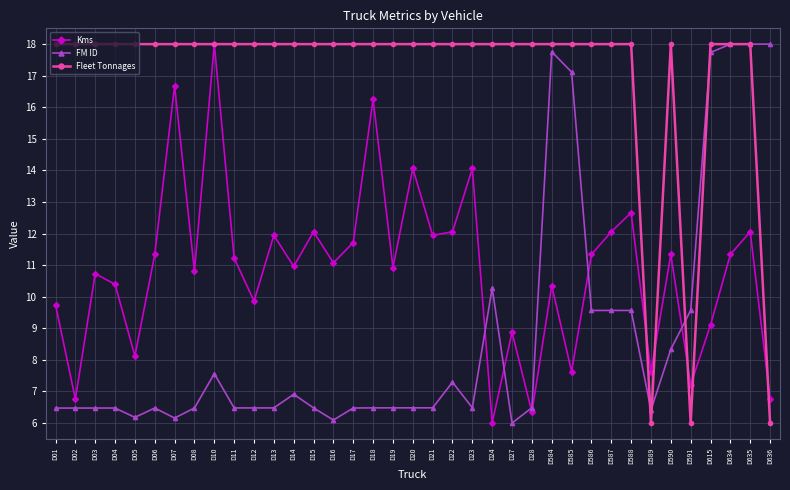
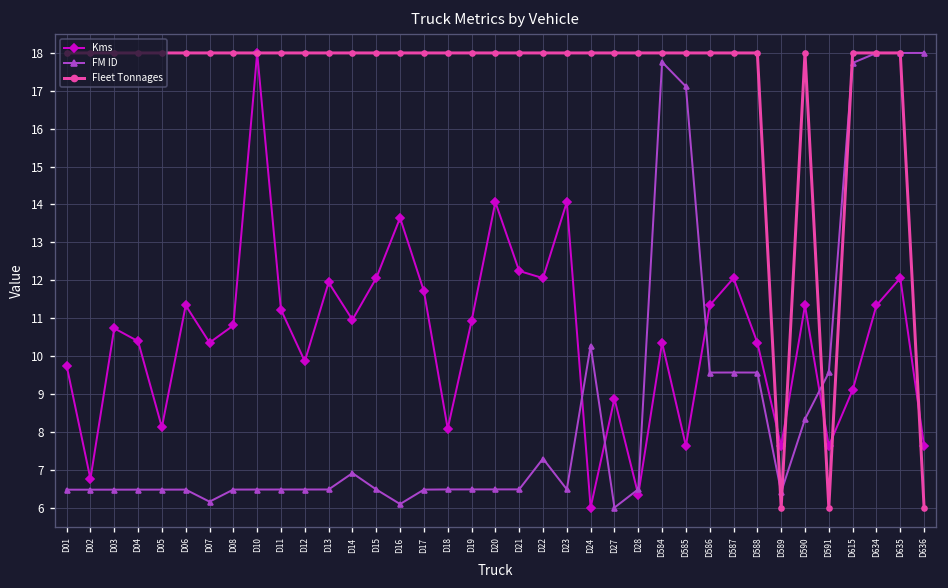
  {
    "Kms": {
      "D01": 9.7,
      "D02": 6.8,
      "D03": 10.7,
      "D04": 10.4,
      "D05": 8.1,
      "D06": 11.3,
-     "D07": 16.7,
+     "D07": 10.4,
      "D08": 10.8,
      "D11": 11.2,
      "D12": 9.9,
      "D13": 11.9,
      "D14": 11.0,
      "D15": 12.1,
-     "D16": 11.1,
+     "D16": 13.6,
      "D17": 11.7,
-     "D18": 16.3,
+     "D18": 8.1,
      "D19": 10.9,
      "D20": 14.1,
-     "D21": 11.9,
+     "D21": 12.2,
      "D22": 12.1,
      "D23": 14.1,
      "D24": 6.0,
      "D27": 8.9,
      "D28": 6.3,
      "D584": 10.4,
      "D585": 7.6,
      "D586": 11.3,
      "D587": 12.1,
-     "D588": 12.7,
+     "D588": 10.4,
      "D589": 7.6,
      "D590": 11.3,
-     "D591": 7.2,
+     "D591": 7.6,
      "D615": 9.1,
      "D634": 11.3,
      "D635": 12.1,
-     "D636": 6.8
+     "D636": 7.6
    },
    "FM ID": {
      "D01": 6.5,
      "D02": 6.5,
      "D03": 6.5,
      "D04": 6.5,
-     "D05": 6.2,
+     "D05": 6.5,
      "D06": 6.5,
      "D07": 6.2,
      "D08": 6.5,
-     "D10": 7.6,
+     "D10": 6.5,
      "D11": 6.5,
      "D12": 6.5,
      "D13": 6.5,
      "D14": 6.9,
      "D15": 6.5,
      "D16": 6.1,
      "D17": 6.5,
      "D18": 6.5,
      "D19": 6.5,
      "D20": 6.5,
      "D21": 6.5,
      "D22": 7.3,
      "D23": 6.5,
      "D24": 10.3,
      "D27": 6.0,
      "D28": 6.5,
      "D584": 17.8,
      "D585": 17.1,
      "D586": 9.6,
      "D587": 9.6,
      "D588": 9.6,
      "D589": 6.4,
      "D590": 8.3,
      "D591": 9.6,
      "D615": 17.7,
      "D636": 18.0
    },
    "Fleet Tonnages": {
      "D06": 18.0,
      "D07": 18.0,
      "D08": 18.0,
      "D11": 18.0,
      "D12": 18.0,
      "D13": 18.0,
      "D14": 18.0,
      "D15": 18.0,
      "D16": 18.0,
      "D17": 18.0,
      "D18": 18.0,
      "D19": 18.0,
      "D20": 18.0,
      "D21": 18.0,
      "D22": 18.0,
      "D23": 18.0,
      "D24": 18.0,
      "D27": 18.0,
      "D28": 18.0,
      "D584": 18.0,
      "D585": 18.0,
      "D586": 18.0,
      "D587": 18.0,
      "D588": 18.0,
      "D589": 6.0,
      "D590": 18.0,
      "D591": 6.0,
      "D615": 18.0,
      "D636": 6.0
    }
  }
